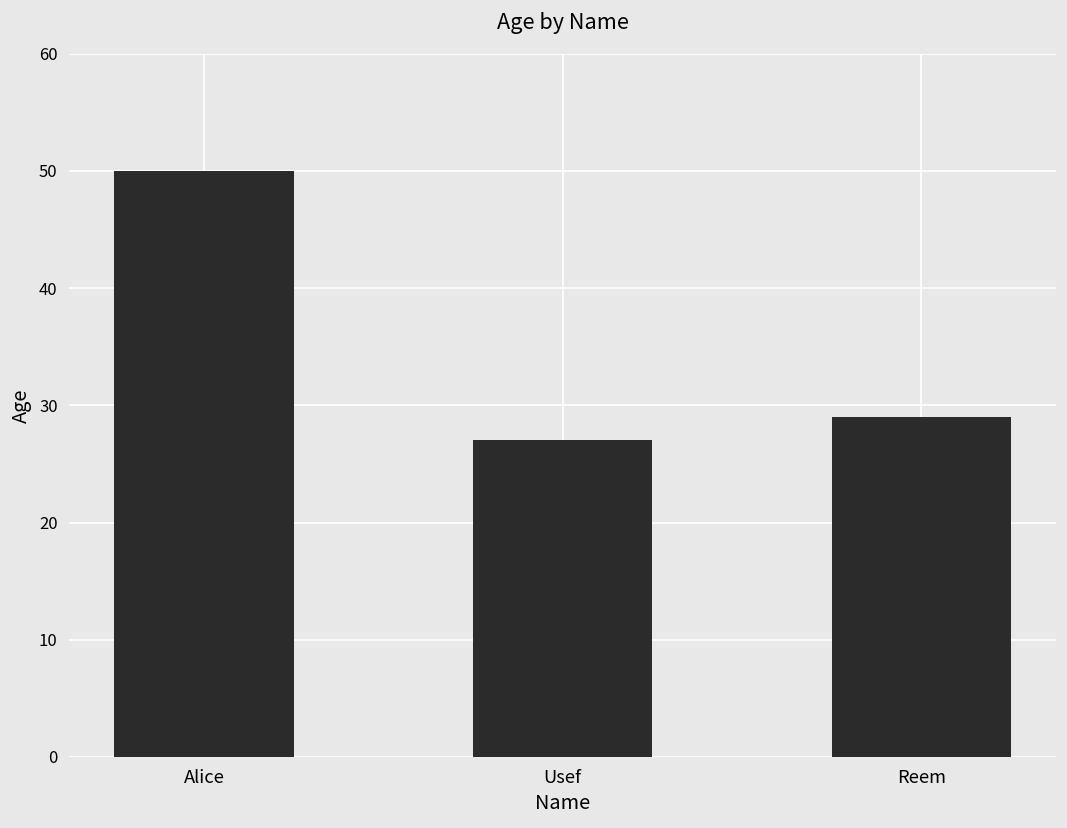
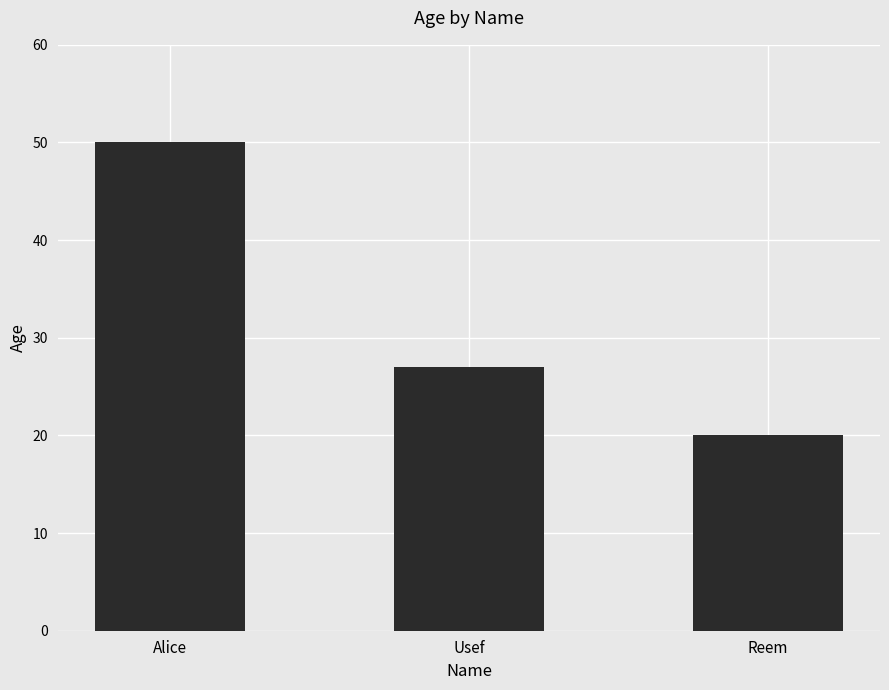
  {
    "Alice": 50,
    "Usef": 27,
-   "Reem": 29
+   "Reem": 20
  }
